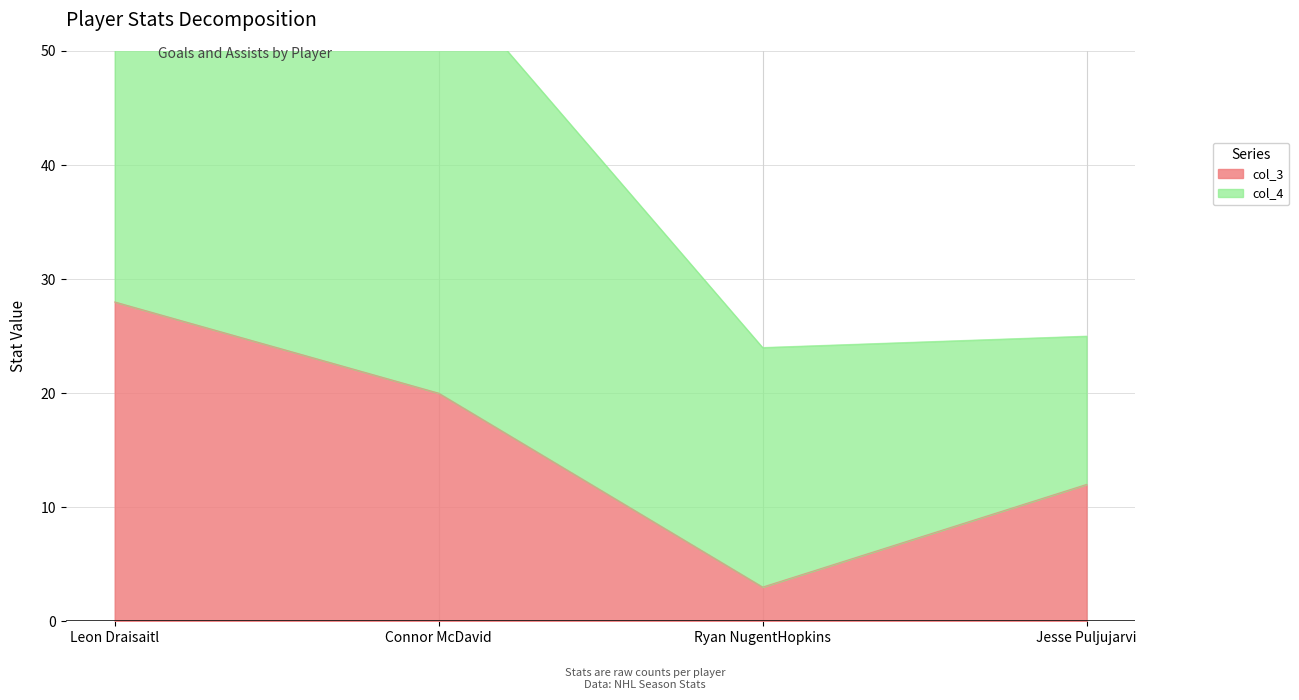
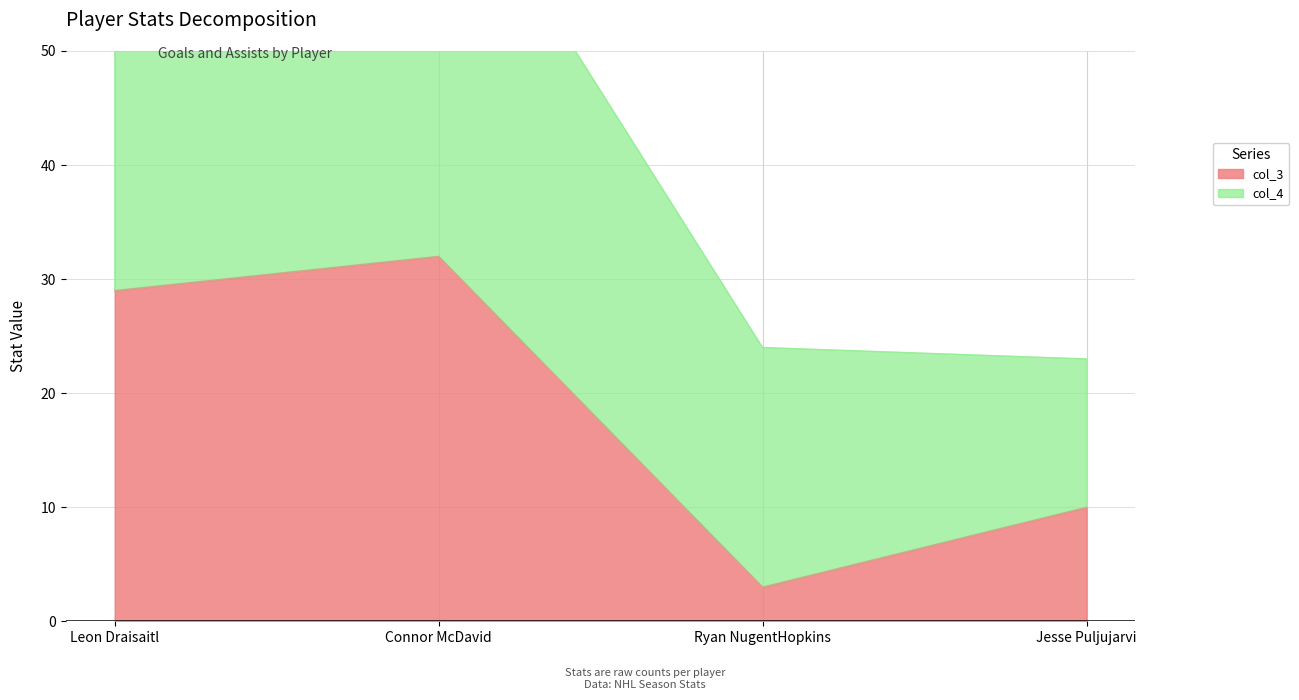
  {
    "col_3": {
-     "Leon Draisaitl": 28,
-     "Connor McDavid": 20,
+     "Leon Draisaitl": 29,
+     "Connor McDavid": 32,
      "Ryan NugentHopkins": 3,
-     "Jesse Puljujarvi": 12
+     "Jesse Puljujarvi": 10
    },
    "col_4": {
      "Ryan NugentHopkins": 21,
      "Jesse Puljujarvi": 13
    }
  }
